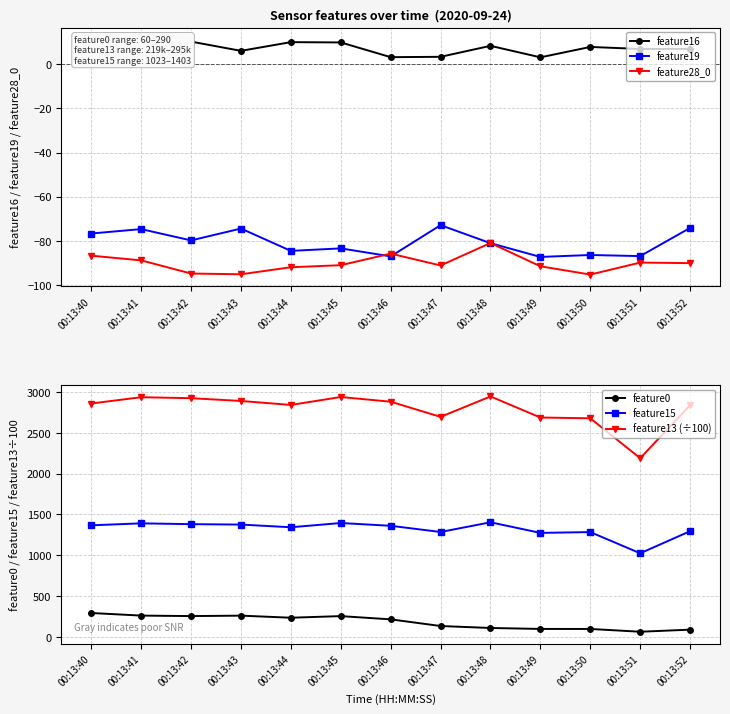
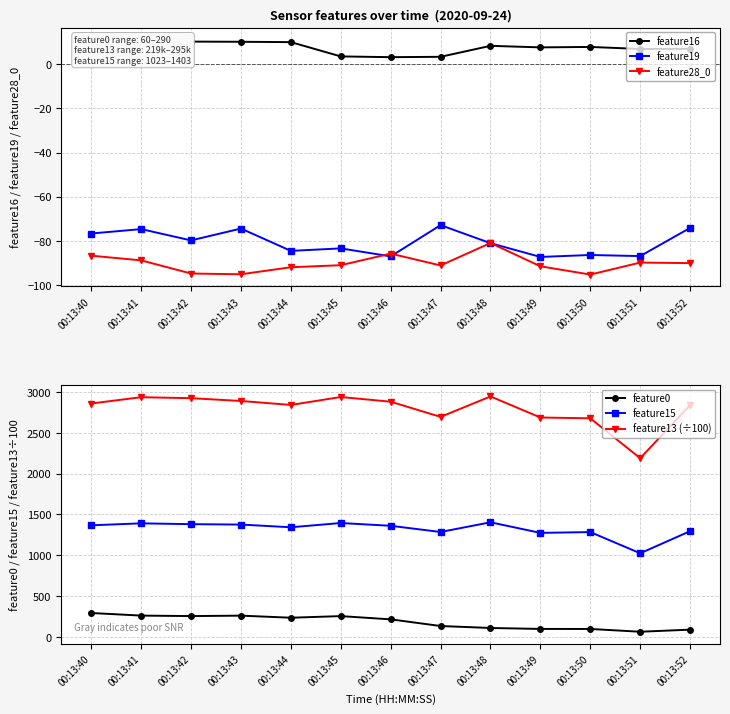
  {
    "Sensor features over time (2020-09-24)": {
      "feature16": {
-       "00:13:43": 6,
+       "00:13:43": 10,
        "00:13:44": 10,
-       "00:13:45": 10,
+       "00:13:45": 4,
        "00:13:46": 3,
        "00:13:47": 3,
        "00:13:48": 8,
-       "00:13:49": 3,
+       "00:13:49": 8,
        "00:13:50": 8
      },
      "feature19": {
        "00:13:40": -77,
        "00:13:41": -75,
        "00:13:42": -80,
        "00:13:43": -75,
        "00:13:44": -85,
        "00:13:45": -84,
        "00:13:46": -87,
        "00:13:47": -73,
        "00:13:49": -87,
        "00:13:50": -87,
        "00:13:51": -87,
        "00:13:52": -74
      },
      "feature28_0": {
        "00:13:40": -87,
        "00:13:41": -89,
        "00:13:42": -95,
        "00:13:43": -95,
        "00:13:44": -92,
        "00:13:45": -91,
        "00:13:46": -86,
        "00:13:47": -91,
        "00:13:49": -92,
        "00:13:50": -95,
        "00:13:51": -90,
        "00:13:52": -90
      }
    }
  }
